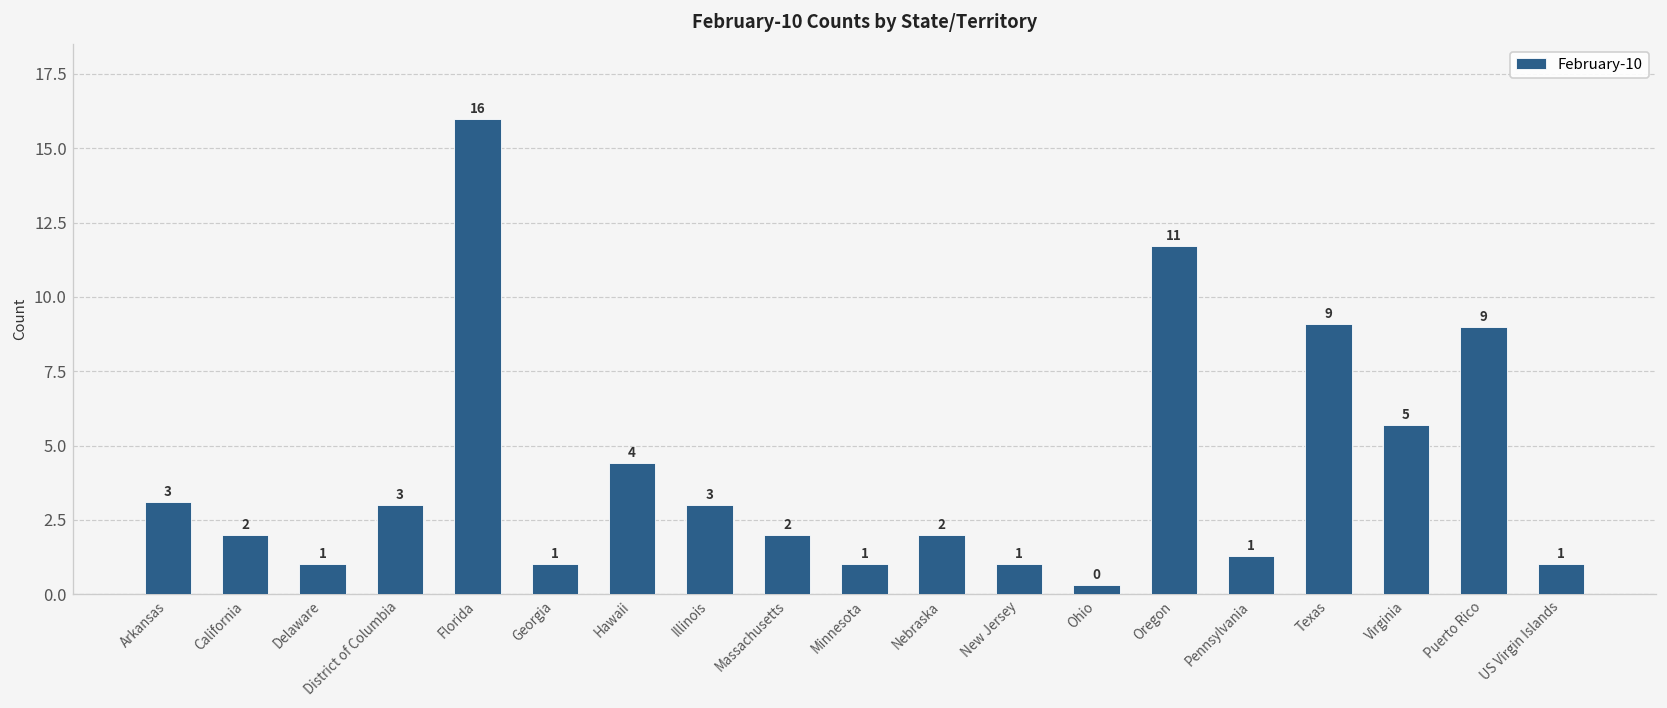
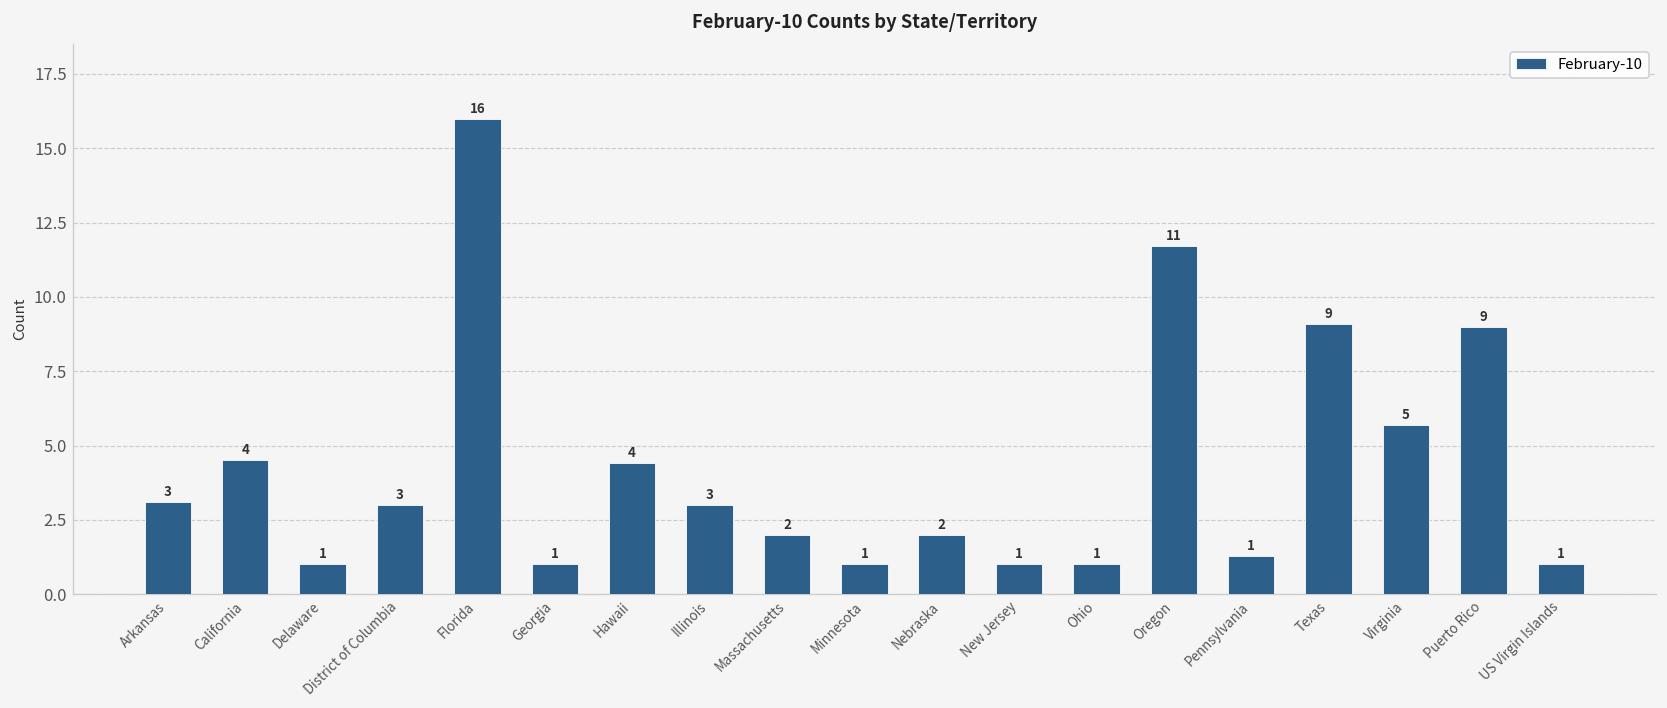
  {
    "Arkansas": 3,
-   "California": 2,
+   "California": 4,
    "Delaware": 1,
    "District of Columbia": 3,
    "Florida": 16,
    "Georgia": 1,
    "Hawaii": 4,
    "Illinois": 3,
    "Massachusetts": 2,
    "Minnesota": 1,
    "Nebraska": 2,
    "New Jersey": 1,
-   "Ohio": 0,
+   "Ohio": 1,
    "Pennsylvania": 1,
    "Texas": 9,
    "Puerto Rico": 9,
    "US Virgin Islands": 1
  }
